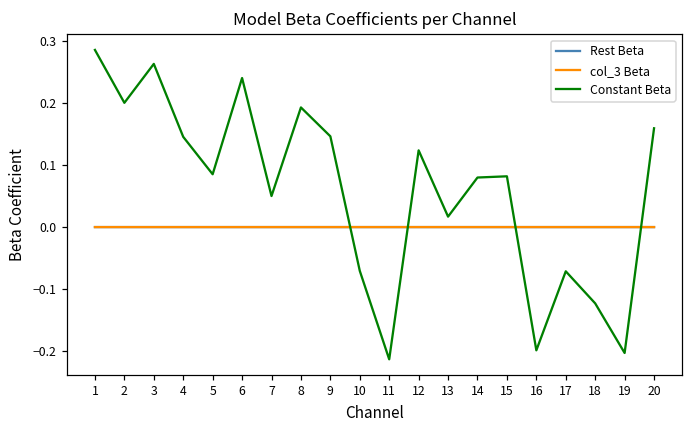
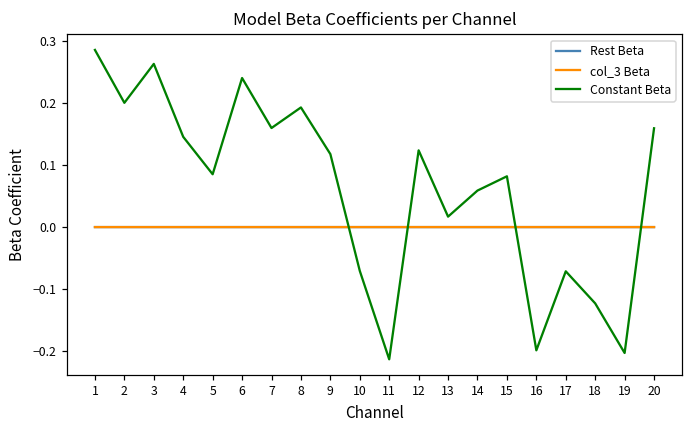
  {
    "col_3 Beta": {
      "1": 0.00,
      "2": 0.00,
      "3": 0.00,
      "4": 0.00,
      "5": 0.00,
      "6": 0.00,
      "7": 0.00,
      "8": 0.00,
      "9": 0.00,
      "10": 0.00,
      "11": 0.00,
      "12": 0.00,
      "13": 0.00,
      "14": 0.00,
      "15": 0.00,
      "16": 0.00,
      "17": 0.00,
      "18": 0.00,
      "19": 0.00,
      "20": 0.00
    },
    "Constant Beta": {
      "1": 0.29,
      "2": 0.20,
      "3": 0.26,
      "4": 0.15,
      "5": 0.09,
      "6": 0.24,
-     "7": 0.05,
+     "7": 0.16,
      "8": 0.19,
-     "9": 0.15,
+     "9": 0.12,
      "10": -0.07,
      "11": -0.21,
      "12": 0.12,
      "13": 0.02,
-     "14": 0.08,
+     "14": 0.06,
      "15": 0.08,
      "16": -0.20,
      "17": -0.07,
      "18": -0.12,
      "19": -0.20,
      "20": 0.16
    }
  }
